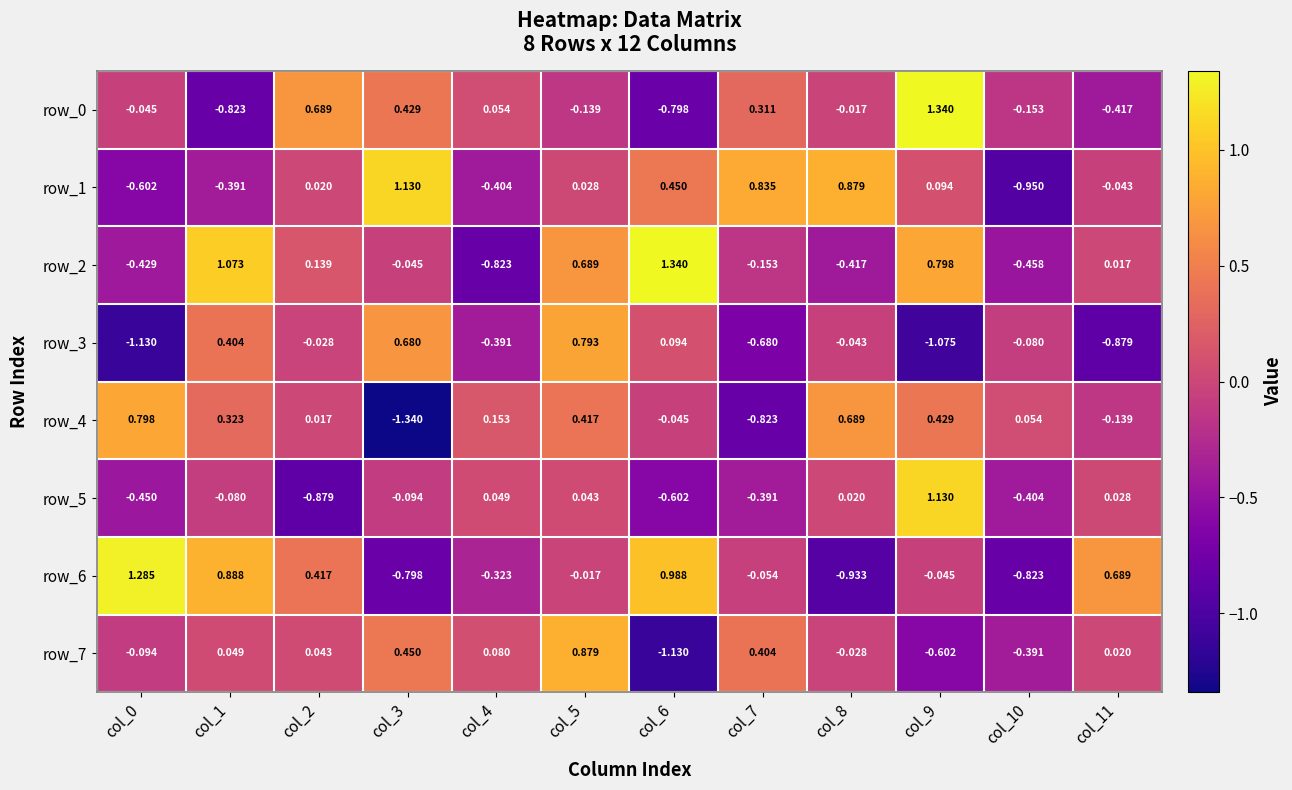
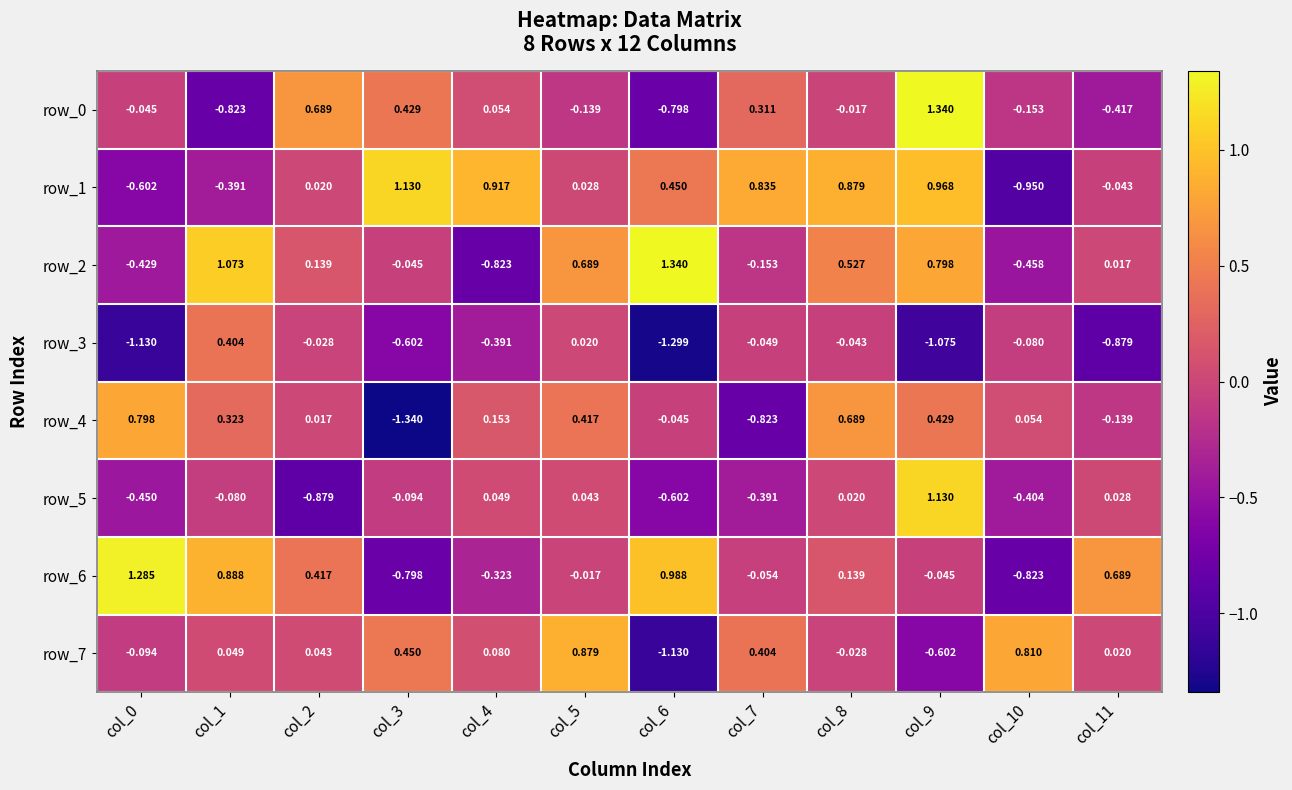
  {
    "row_0": {
      "col_0": -0.045,
      "col_1": -0.823,
      "col_2": 0.689,
      "col_3": 0.429,
      "col_4": 0.054,
      "col_5": -0.139,
      "col_6": -0.798,
      "col_7": 0.311,
      "col_8": -0.017,
      "col_9": 1.340,
      "col_10": -0.153,
      "col_11": -0.417
    },
    "row_1": {
      "col_0": -0.602,
      "col_1": -0.391,
      "col_2": 0.020,
      "col_3": 1.130,
-     "col_4": -0.404,
+     "col_4": 0.917,
      "col_5": 0.028,
      "col_6": 0.450,
      "col_7": 0.835,
      "col_8": 0.879,
-     "col_9": 0.094,
+     "col_9": 0.968,
      "col_10": -0.950,
      "col_11": -0.043
    },
    "row_2": {
      "col_0": -0.429,
      "col_1": 1.073,
      "col_2": 0.139,
      "col_3": -0.045,
      "col_4": -0.823,
      "col_5": 0.689,
      "col_6": 1.340,
      "col_7": -0.153,
-     "col_8": -0.417,
+     "col_8": 0.527,
      "col_9": 0.798,
      "col_10": -0.458,
      "col_11": 0.017
    },
    "row_3": {
      "col_0": -1.130,
      "col_1": 0.404,
      "col_2": -0.028,
-     "col_3": 0.680,
+     "col_3": -0.602,
      "col_4": -0.391,
-     "col_5": 0.793,
-     "col_6": 0.094,
-     "col_7": -0.680,
+     "col_5": 0.020,
+     "col_6": -1.299,
+     "col_7": -0.049,
      "col_8": -0.043,
      "col_9": -1.075,
      "col_10": -0.080,
      "col_11": -0.879
    },
    "row_4": {
      "col_0": 0.798,
      "col_1": 0.323,
      "col_2": 0.017,
      "col_3": -1.340,
      "col_4": 0.153,
      "col_5": 0.417,
      "col_6": -0.045,
      "col_7": -0.823,
      "col_8": 0.689,
      "col_9": 0.429,
      "col_10": 0.054,
      "col_11": -0.139
    },
    "row_5": {
      "col_0": -0.450,
      "col_1": -0.080,
      "col_2": -0.879,
      "col_3": -0.094,
      "col_4": 0.049,
      "col_5": 0.043,
      "col_6": -0.602,
      "col_7": -0.391,
      "col_8": 0.020,
      "col_9": 1.130,
      "col_10": -0.404,
      "col_11": 0.028
    },
    "row_6": {
      "col_0": 1.285,
      "col_1": 0.888,
      "col_2": 0.417,
      "col_3": -0.798,
      "col_4": -0.323,
      "col_5": -0.017,
      "col_6": 0.988,
      "col_7": -0.054,
-     "col_8": -0.933,
+     "col_8": 0.139,
      "col_9": -0.045,
      "col_10": -0.823,
      "col_11": 0.689
    },
    "row_7": {
      "col_0": -0.094,
      "col_1": 0.049,
      "col_2": 0.043,
      "col_3": 0.450,
      "col_4": 0.080,
      "col_5": 0.879,
      "col_6": -1.130,
      "col_7": 0.404,
      "col_8": -0.028,
      "col_9": -0.602,
-     "col_10": -0.391,
+     "col_10": 0.810,
      "col_11": 0.020
    }
  }
